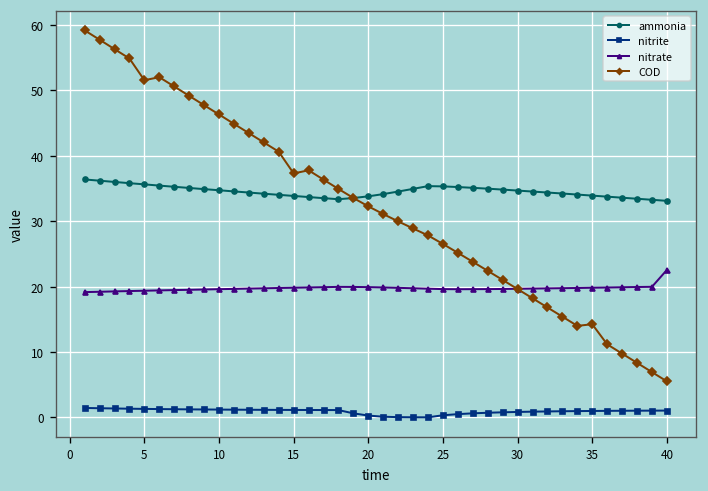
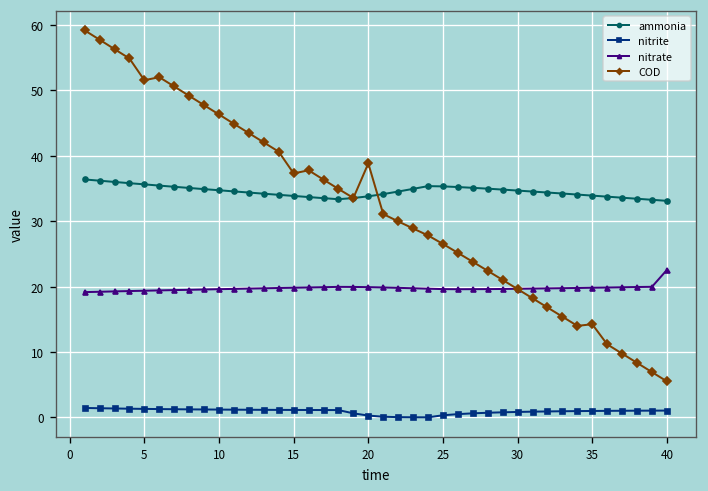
  {
    "nitrate": {
      "5": 19,
      "10": 20,
      "15": 20,
      "20": 20,
      "25": 20,
      "35": 20,
      "40": 23
    },
    "COD": {
      "5": 52,
      "10": 46,
      "15": 37,
-     "20": 32,
+     "20": 39,
      "25": 27,
      "35": 14,
      "40": 6
    }
  }
